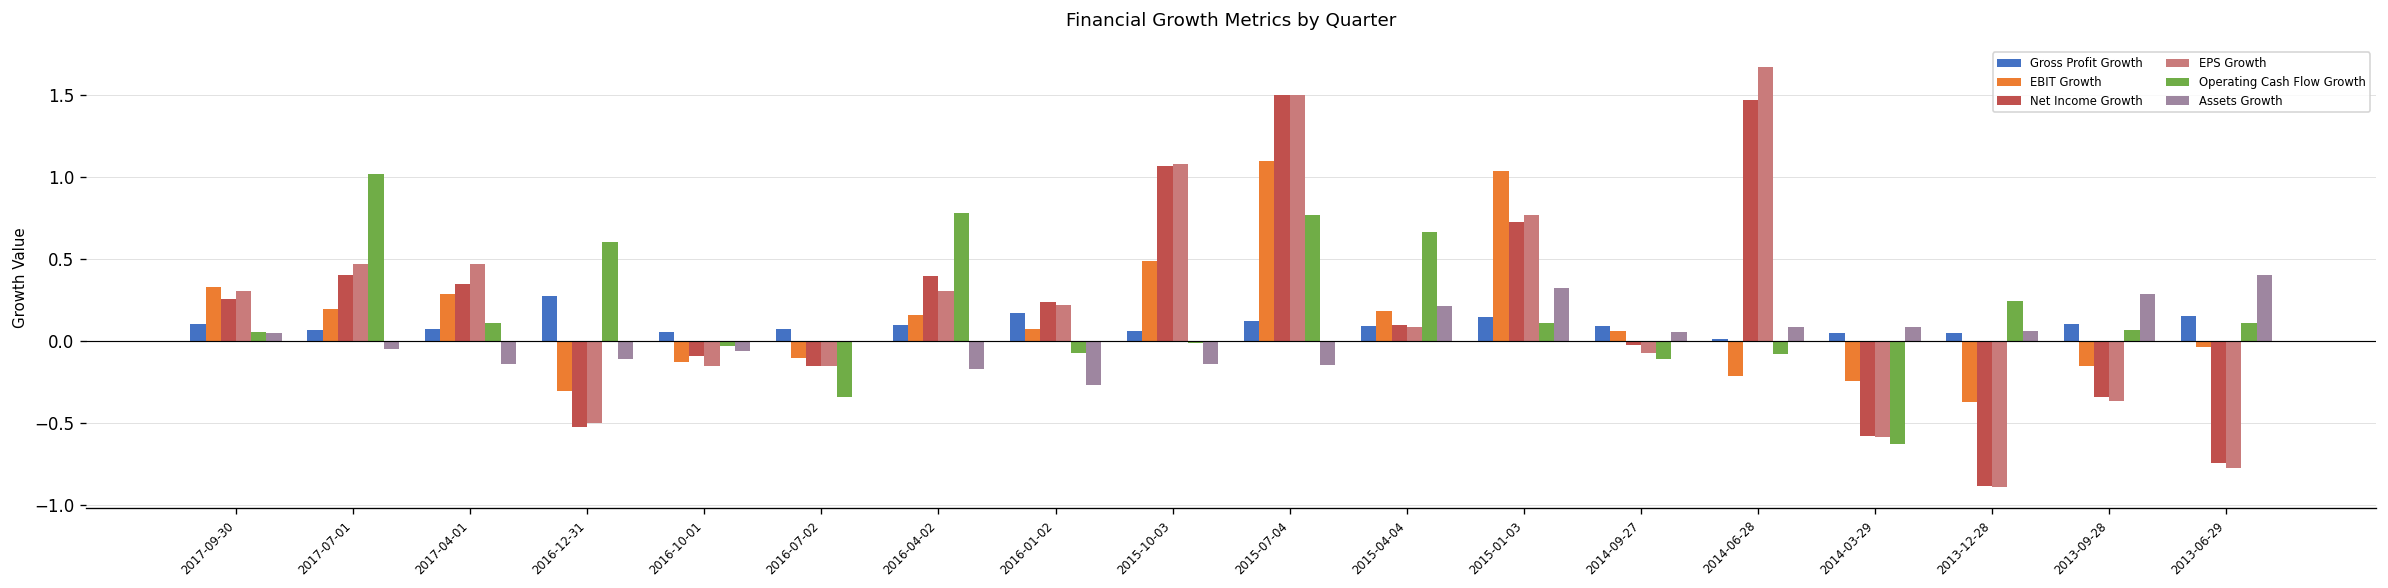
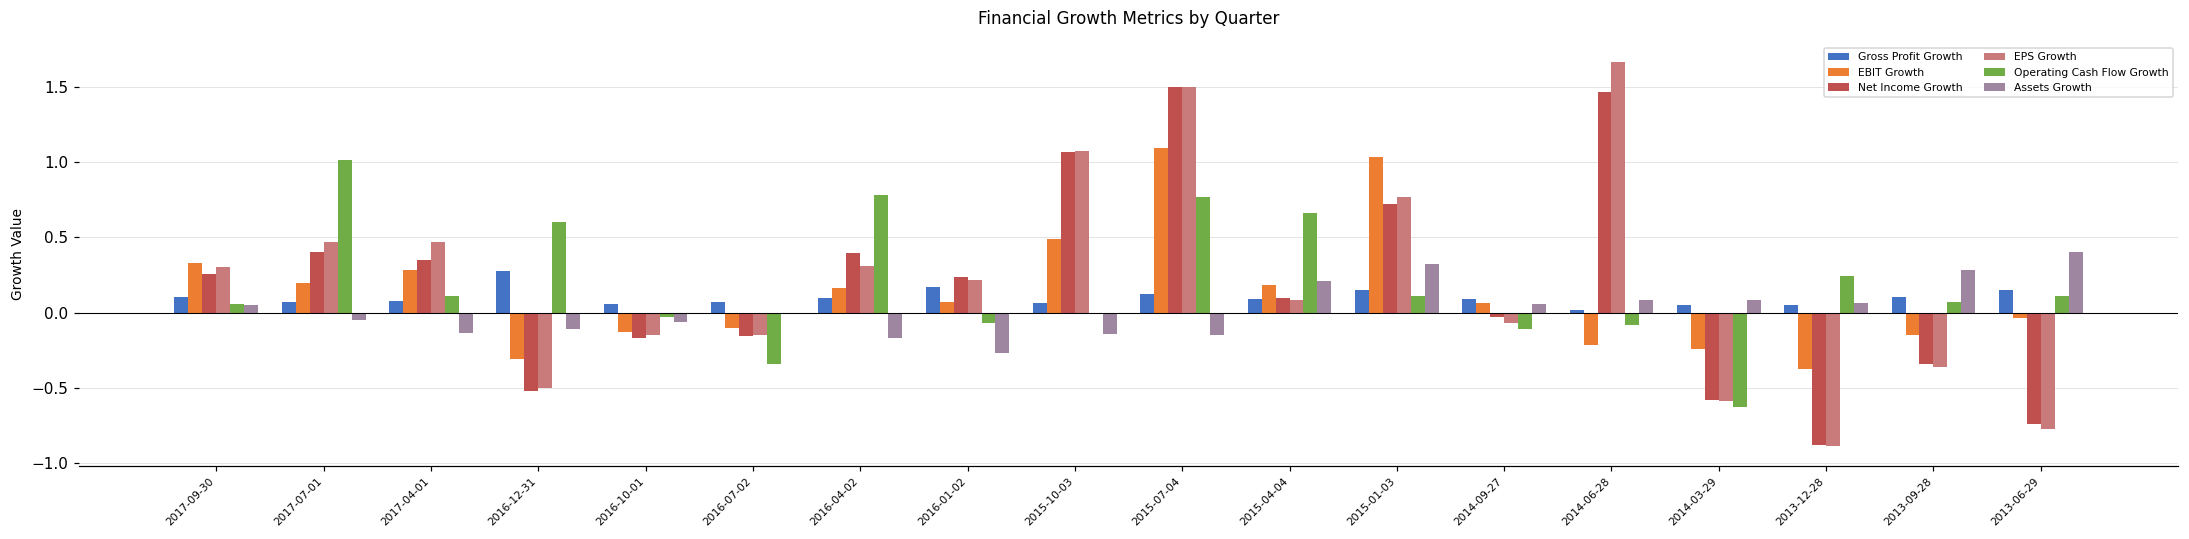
  {
    "Gross Profit Growth": {
      "2017-09-30": 0.11,
      "2017-07-01": 0.07,
      "2017-04-01": 0.08,
      "2016-12-31": 0.28,
      "2016-10-01": 0.06,
      "2016-07-02": 0.07,
      "2016-04-02": 0.10,
      "2016-01-02": 0.17,
      "2015-10-03": 0.06,
      "2015-07-04": 0.12,
      "2015-04-04": 0.09,
      "2015-01-03": 0.15,
      "2014-09-27": 0.09,
      "2014-03-29": 0.05,
      "2013-12-28": 0.05,
      "2013-09-28": 0.10,
      "2013-06-29": 0.15
    },
    "EBIT Growth": {
      "2017-09-30": 0.33,
      "2017-07-01": 0.20,
      "2017-04-01": 0.28,
      "2016-12-31": -0.31,
      "2016-10-01": -0.13,
      "2016-07-02": -0.10,
      "2016-04-02": 0.16,
      "2016-01-02": 0.07,
      "2015-10-03": 0.49,
      "2015-07-04": 1.09,
      "2015-04-04": 0.18,
      "2015-01-03": 1.04,
      "2014-09-27": 0.06,
      "2014-06-28": -0.21,
      "2014-03-29": -0.24,
      "2013-12-28": -0.37,
      "2013-09-28": -0.15,
      "2013-06-29": -0.04
    },
    "Net Income Growth": {
      "2017-09-30": 0.25,
      "2017-07-01": 0.40,
      "2017-04-01": 0.35,
      "2016-12-31": -0.52,
-     "2016-10-01": -0.09,
+     "2016-10-01": -0.17,
      "2016-07-02": -0.15,
      "2016-04-02": 0.39,
      "2016-01-02": 0.24,
      "2015-10-03": 1.07,
      "2015-07-04": 1.50,
      "2015-04-04": 0.10,
      "2015-01-03": 0.72,
      "2014-09-27": -0.03,
      "2014-06-28": 1.47,
      "2014-03-29": -0.58,
      "2013-12-28": -0.88,
      "2013-09-28": -0.34,
      "2013-06-29": -0.74
    },
    "Operating Cash Flow Growth": {
      "2017-09-30": 0.06,
      "2017-07-01": 1.02,
      "2017-04-01": 0.11,
      "2016-12-31": 0.60,
      "2016-10-01": -0.03,
      "2016-07-02": -0.34,
      "2016-04-02": 0.78,
      "2016-01-02": -0.07,
      "2015-07-04": 0.77,
      "2015-04-04": 0.66,
      "2015-01-03": 0.11,
      "2014-09-27": -0.11,
      "2014-06-28": -0.08,
      "2014-03-29": -0.63,
      "2013-12-28": 0.24,
      "2013-09-28": 0.07,
      "2013-06-29": 0.11
    }
  }
